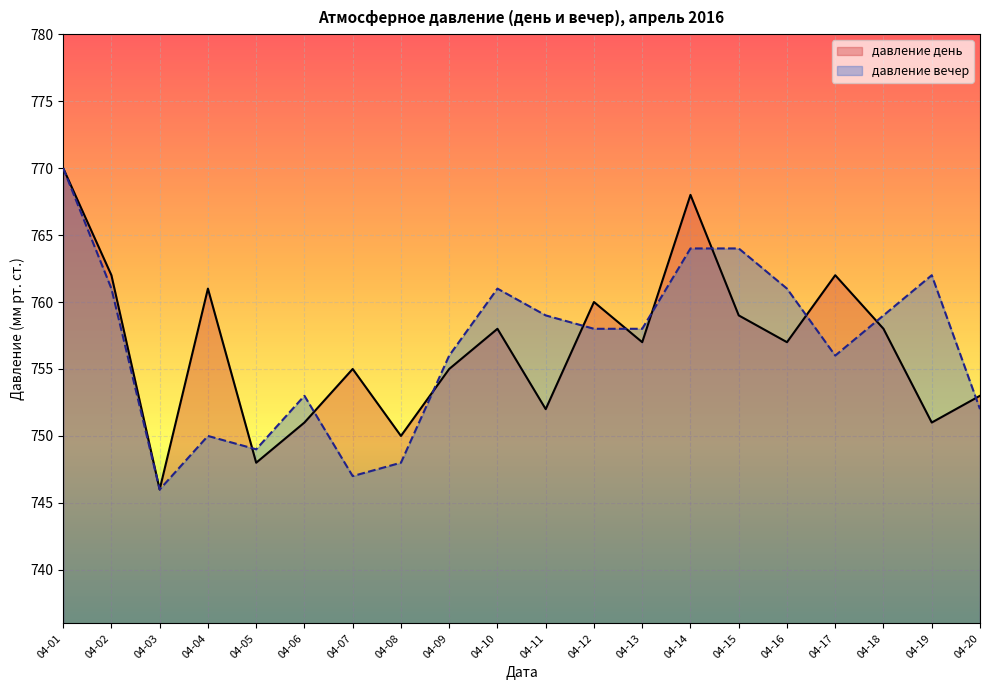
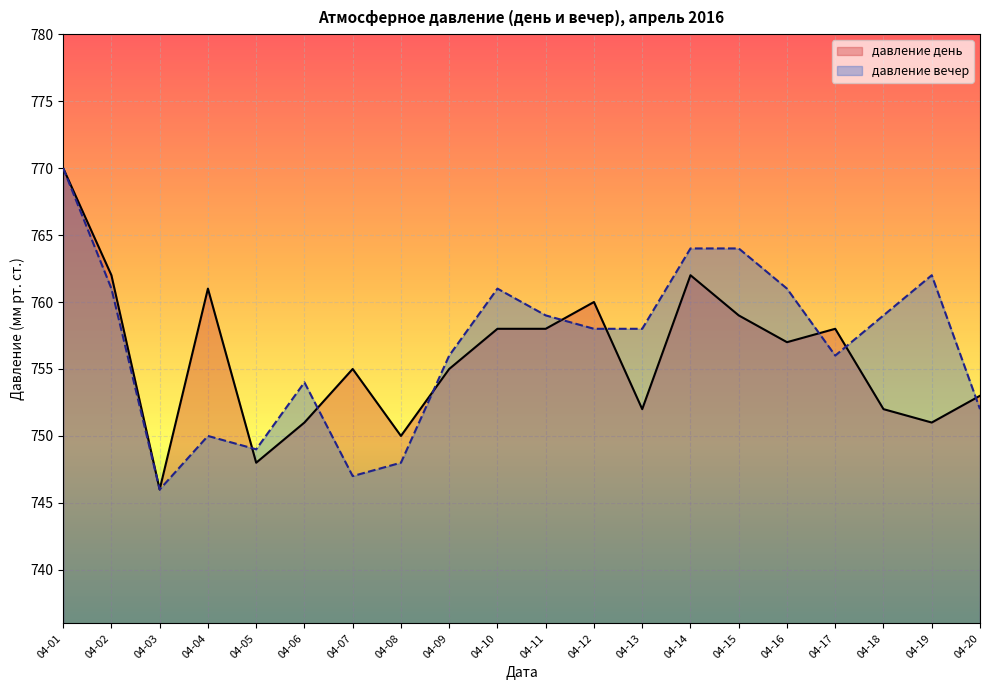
  {
    "давление день": {
      "04-02": 762,
      "04-04": 761,
      "04-05": 748,
      "04-06": 751,
      "04-07": 755,
      "04-08": 750,
      "04-09": 755,
      "04-10": 758,
-     "04-11": 752,
+     "04-11": 758,
      "04-12": 760,
-     "04-13": 757,
-     "04-14": 768,
+     "04-13": 752,
+     "04-14": 762,
      "04-15": 759,
      "04-16": 757,
-     "04-17": 762,
-     "04-18": 758,
+     "04-17": 758,
+     "04-18": 752,
      "04-19": 751,
      "04-20": 753
    },
    "давление вечер": {
      "04-02": 761,
      "04-04": 750,
      "04-05": 749,
-     "04-06": 753,
+     "04-06": 754,
      "04-07": 747,
      "04-08": 748,
      "04-09": 756,
      "04-10": 761,
      "04-11": 759,
      "04-12": 758,
      "04-13": 758,
      "04-14": 764,
      "04-15": 764,
      "04-16": 761,
      "04-17": 756,
      "04-18": 759,
      "04-19": 762,
      "04-20": 752
    }
  }
